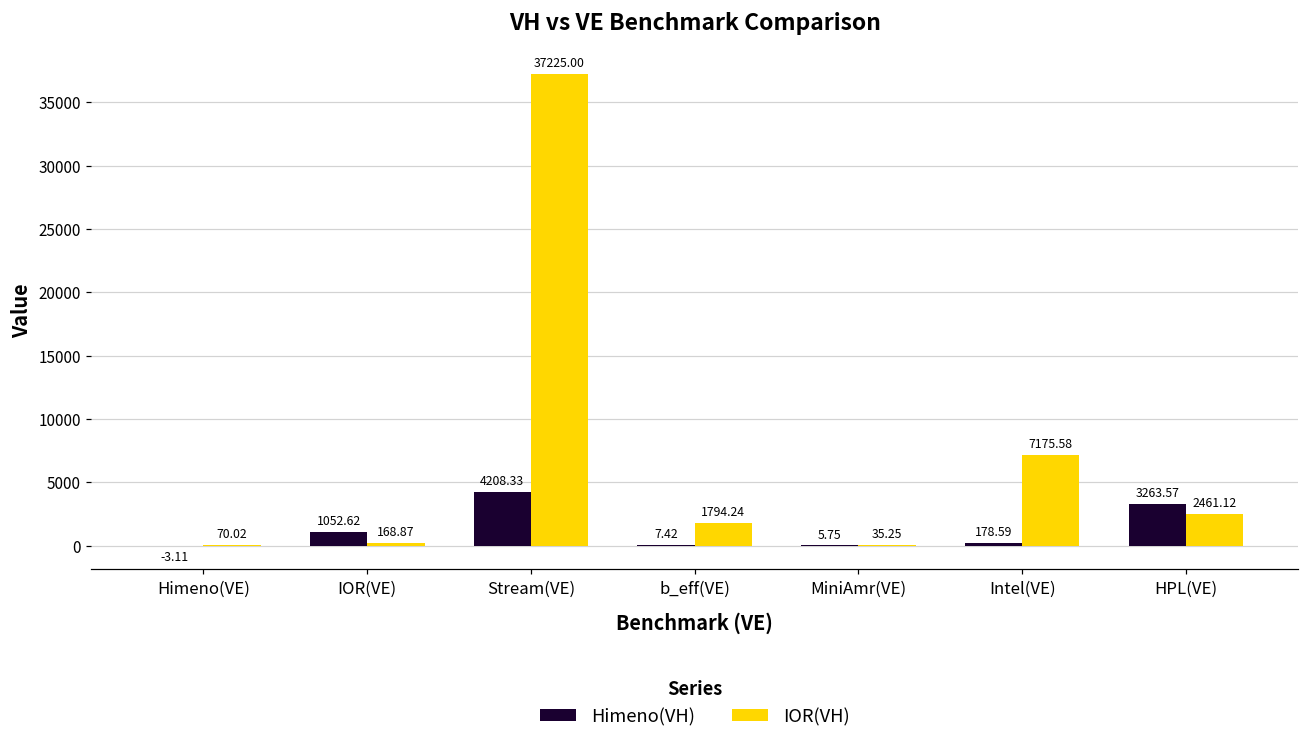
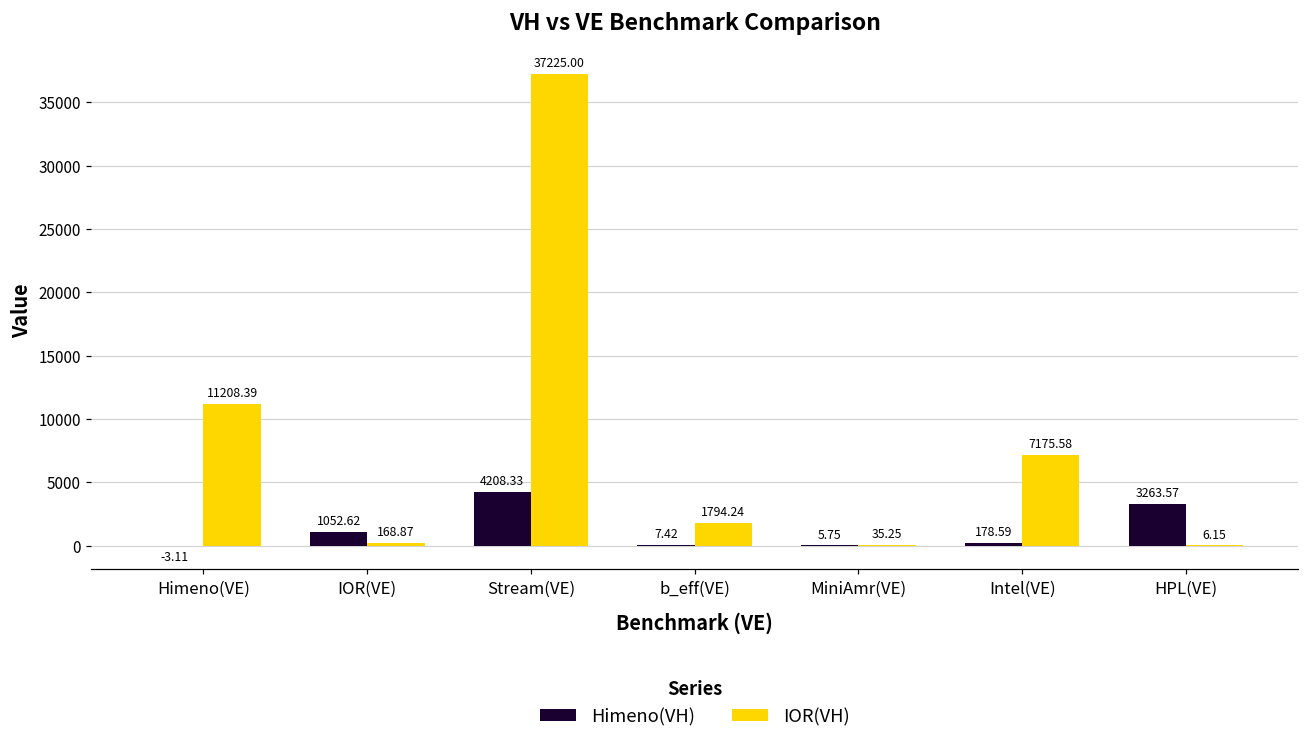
  {
    "Himeno(VH)": {
      "Himeno(VE)": -3.11,
      "IOR(VE)": 1052.62,
      "Stream(VE)": 4208.33,
      "b_eff(VE)": 7.42,
      "MiniAmr(VE)": 5.75,
      "Intel(VE)": 178.59,
      "HPL(VE)": 3263.57
    },
    "IOR(VH)": {
-     "Himeno(VE)": 70.02,
+     "Himeno(VE)": 11208.39,
      "IOR(VE)": 168.87,
      "Stream(VE)": 37225.00,
      "b_eff(VE)": 1794.24,
      "MiniAmr(VE)": 35.25,
      "Intel(VE)": 7175.58,
-     "HPL(VE)": 2461.12
+     "HPL(VE)": 6.15
    }
  }
